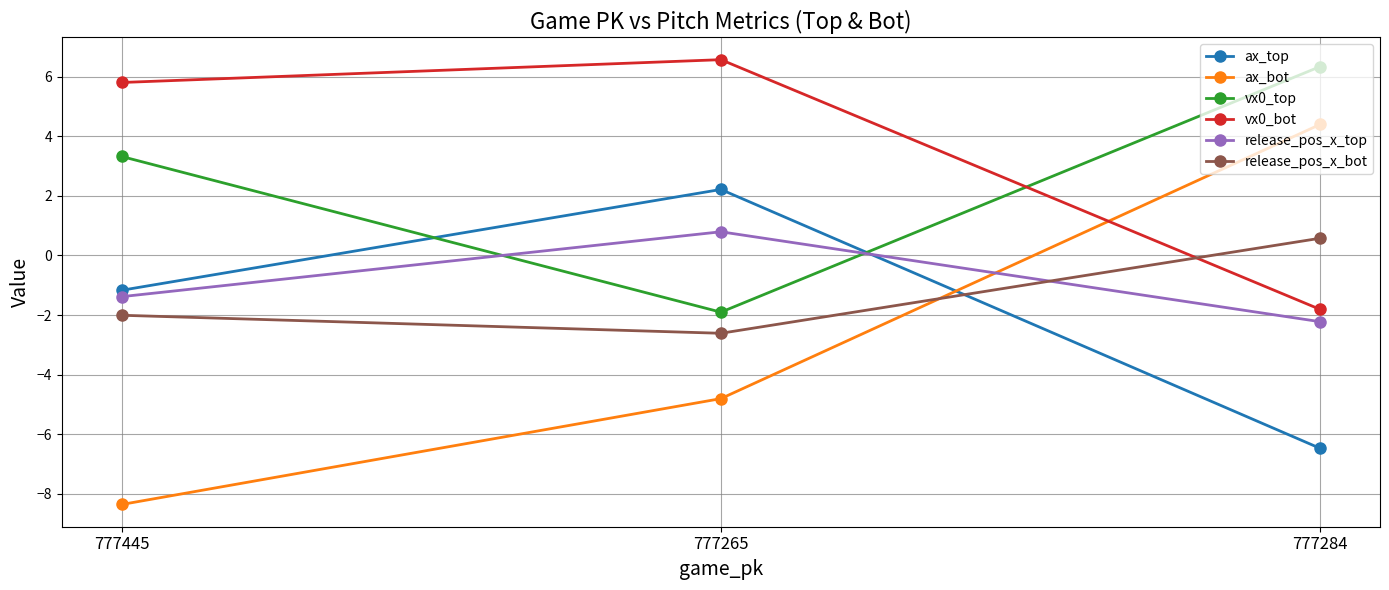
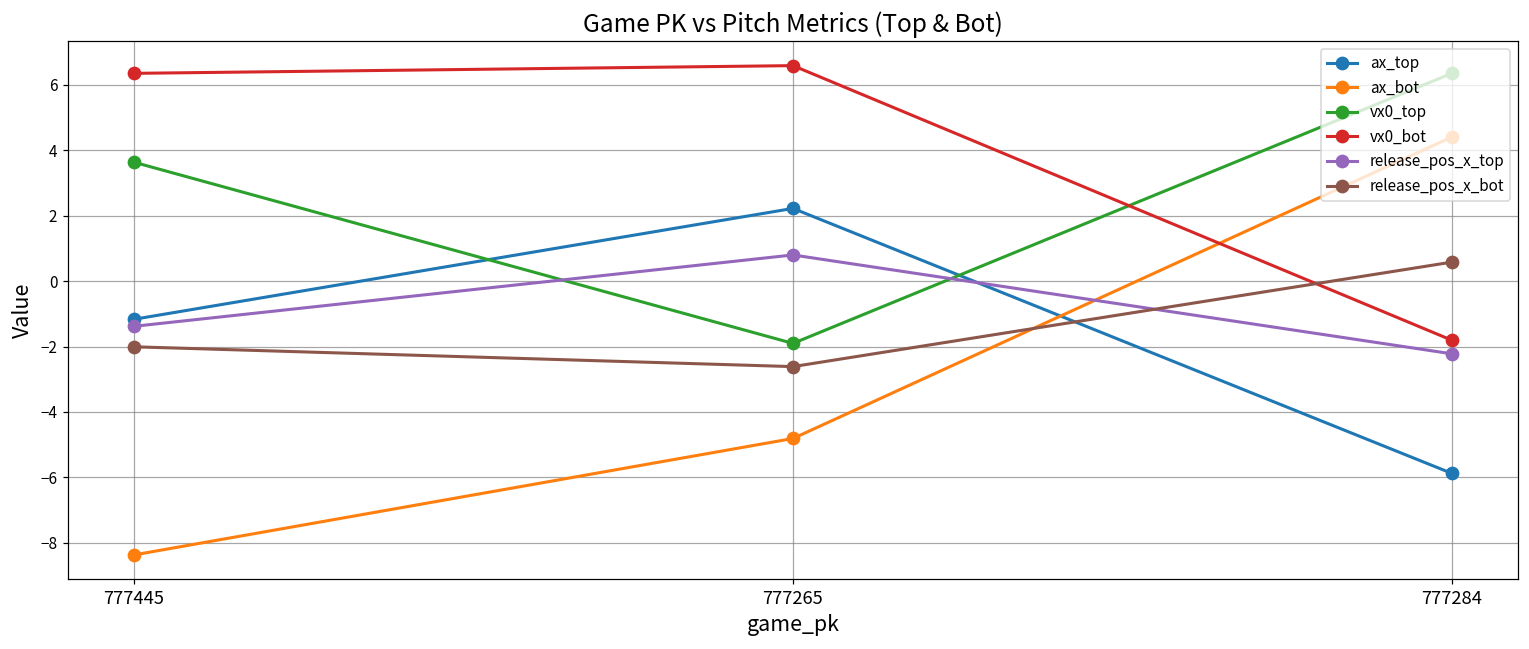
  {
    "ax_top": {
      "777445": -1.2,
      "777265": 2.2,
-     "777284": -6.5
+     "777284": -5.9
    },
    "ax_bot": {
      "777445": -8.4,
      "777265": -4.8
    },
    "vx0_top": {
-     "777445": 3.3,
+     "777445": 3.6,
      "777265": -1.9
    },
    "vx0_bot": {
-     "777445": 5.8,
+     "777445": 6.3,
      "777265": 6.6,
      "777284": -1.8
    },
    "release_pos_x_top": {
      "777445": -1.4,
      "777265": 0.8,
      "777284": -2.2
    },
    "release_pos_x_bot": {
      "777445": -2.0,
      "777265": -2.6,
      "777284": 0.6
    }
  }
